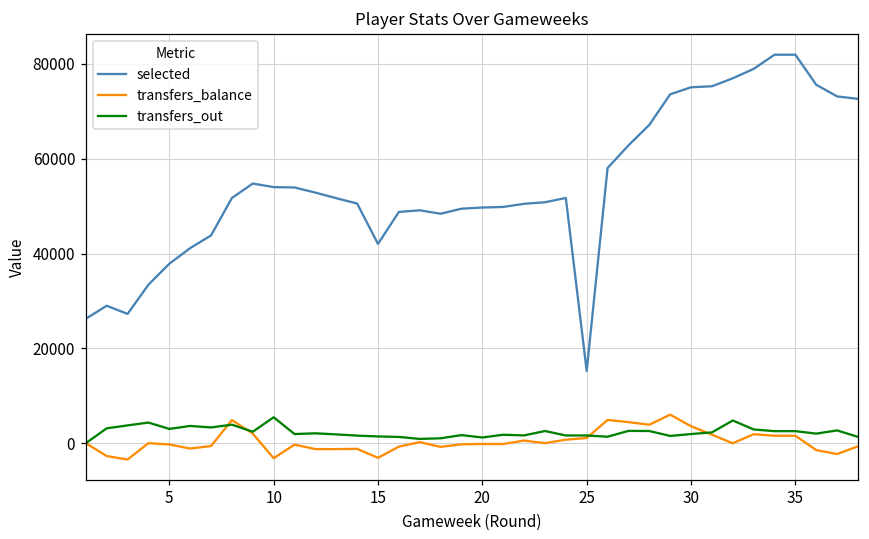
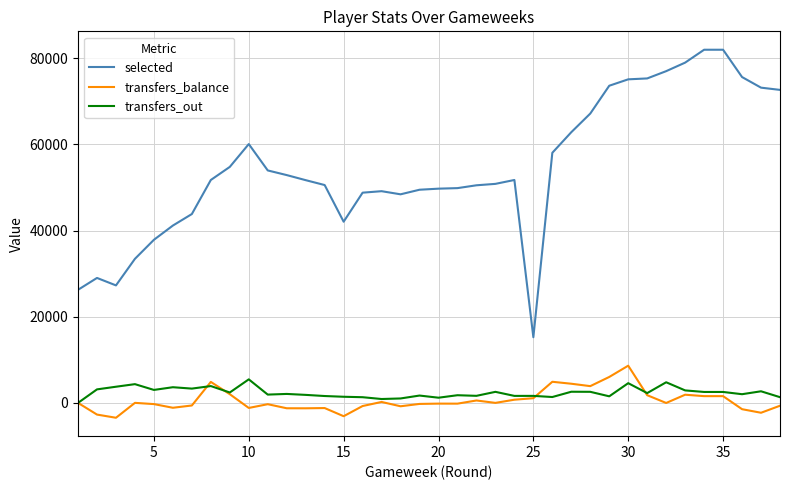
  {
    "selected": {
      "5": 38000,
-     "10": 54000,
+     "10": 60000,
      "15": 42000,
      "20": 50000,
      "25": 15000,
      "30": 75000,
      "35": 82000
    },
    "transfers_balance": {
      "5": 0,
-     "10": -3000,
+     "10": -1000,
      "15": -3000,
      "20": 0,
-     "30": 4000,
+     "30": 9000,
      "35": 2000
    },
    "transfers_out": {
      "5": 3000,
      "10": 5000,
      "15": 1000,
      "20": 1000,
-     "30": 2000,
+     "30": 5000,
      "35": 3000
    }
  }
